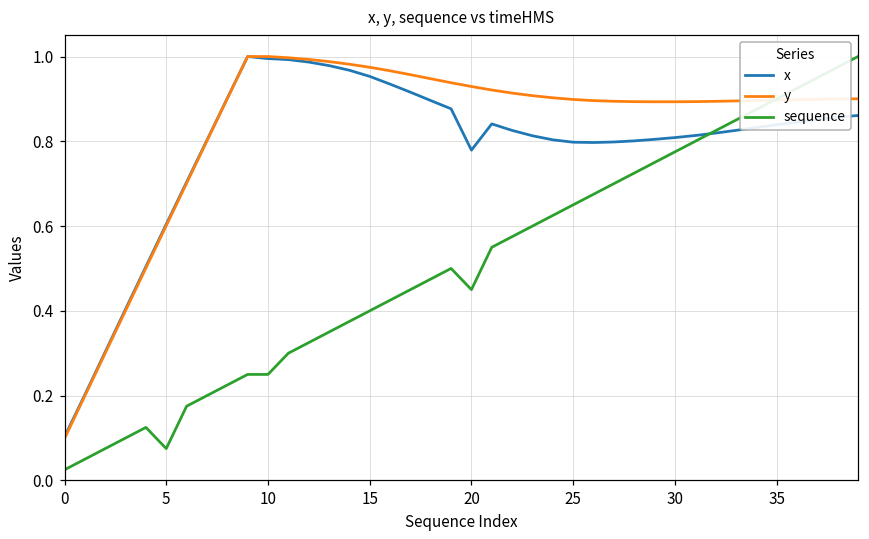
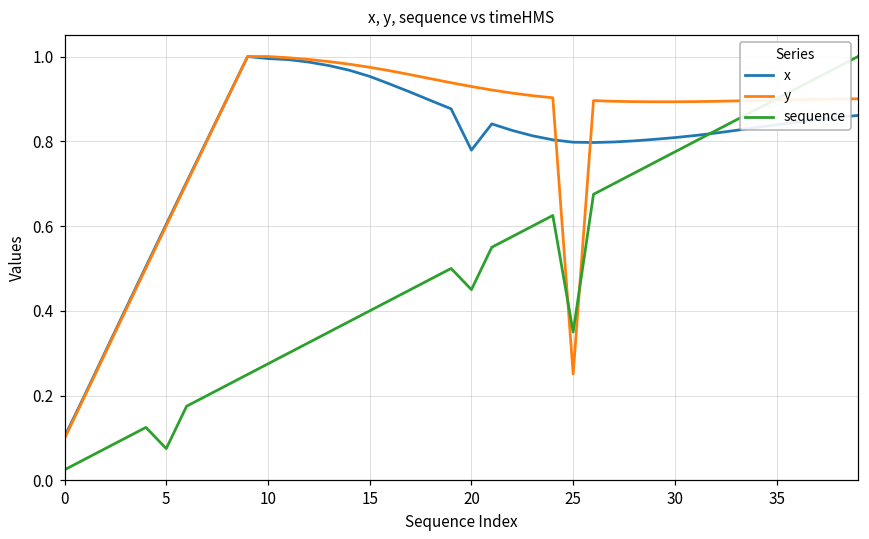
  {
    "x": {
      "15": 0.95,
      "20": 0.78,
      "25": 0.80,
      "30": 0.81
    },
    "y": {
      "15": 0.97,
      "20": 0.93,
-     "25": 0.90,
+     "25": 0.25,
      "30": 0.89
    },
    "sequence": {
      "0": 0.03,
      "5": 0.08,
-     "10": 0.25,
+     "10": 0.28,
      "15": 0.40,
      "20": 0.45,
-     "25": 0.65,
+     "25": 0.35,
      "30": 0.78
    }
  }
